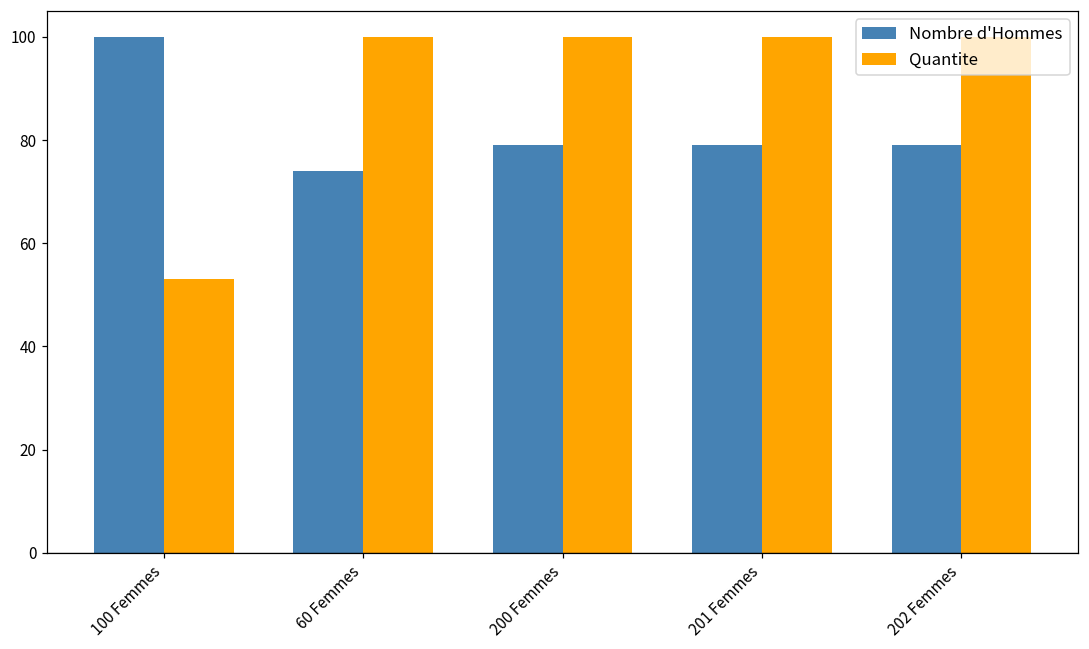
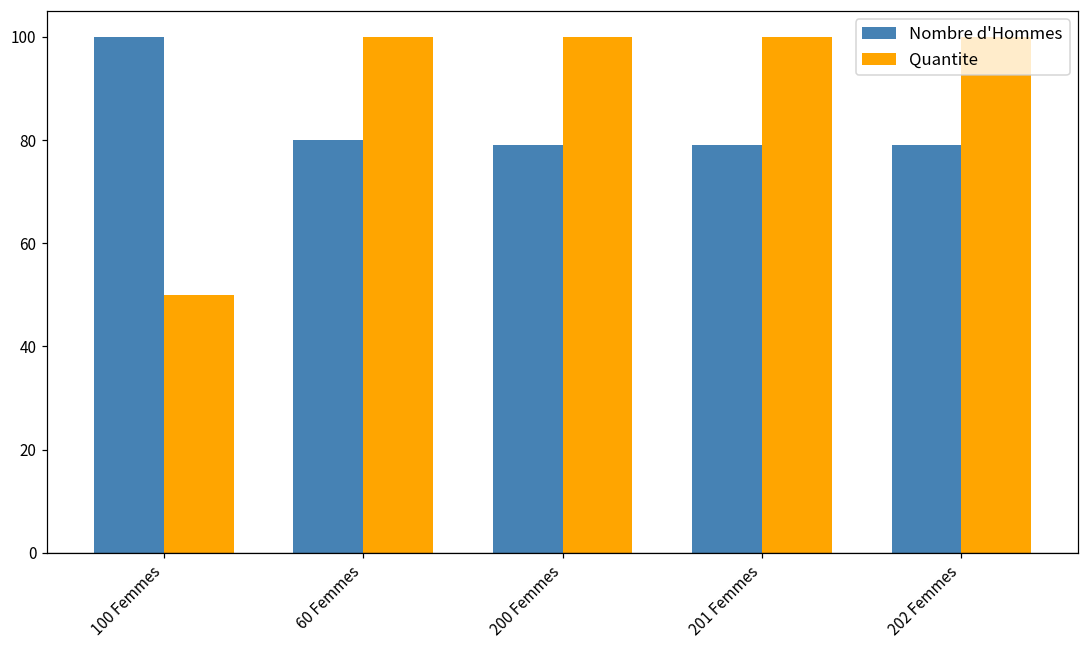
  {
    "Nombre d'Hommes": {
      "100 Femmes": 100,
-     "60 Femmes": 74,
+     "60 Femmes": 80,
      "200 Femmes": 79,
      "201 Femmes": 79,
      "202 Femmes": 79
    },
    "Quantite": {
-     "100 Femmes": 53,
+     "100 Femmes": 50,
      "60 Femmes": 100,
      "200 Femmes": 100,
      "201 Femmes": 100
    }
  }
